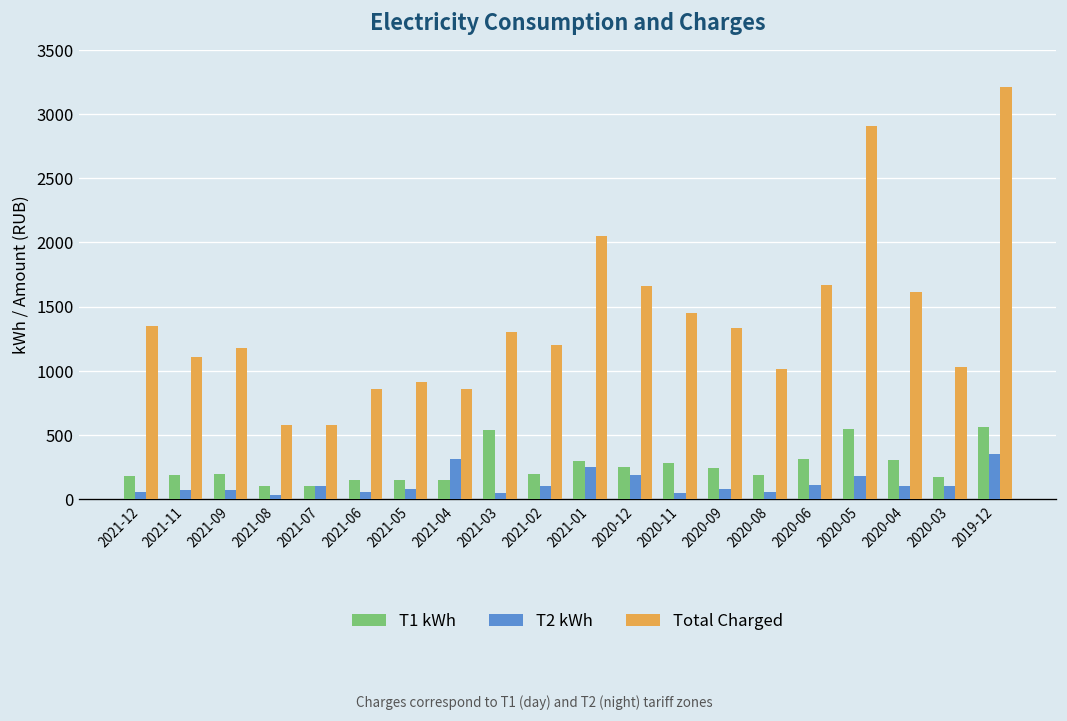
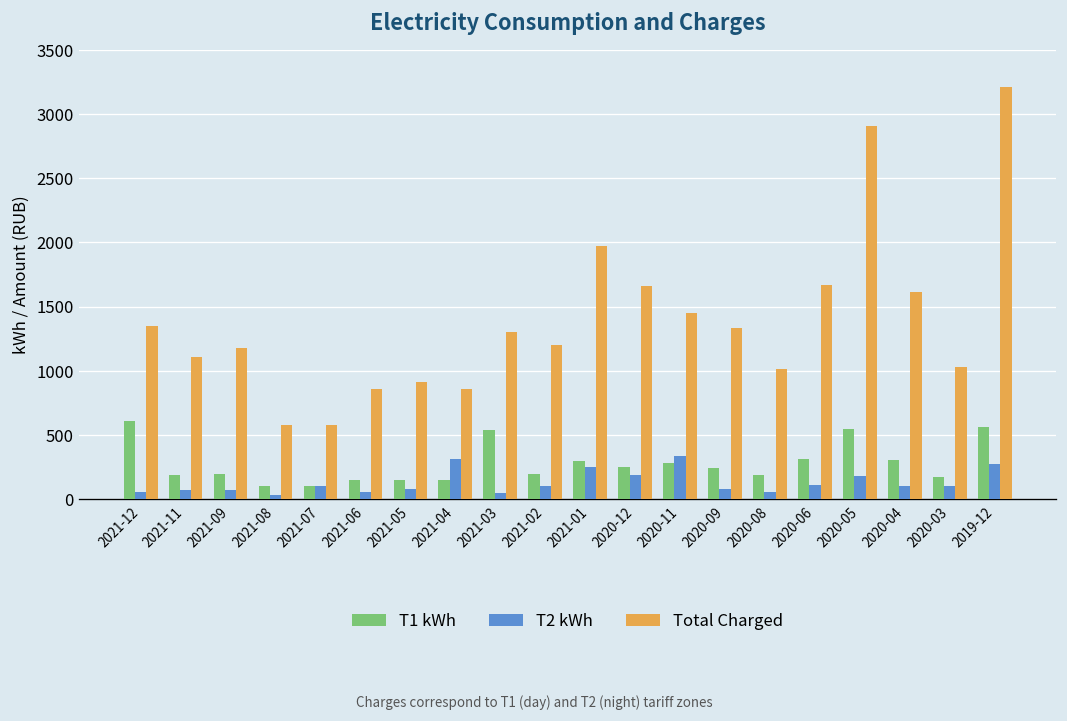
  {
    "T1 kWh": {
-     "2021-12": 180,
+     "2021-12": 610,
      "2021-11": 190,
      "2021-09": 200,
      "2021-08": 100,
      "2021-07": 100,
      "2021-06": 150,
      "2021-05": 150,
      "2021-04": 150,
      "2021-03": 540,
      "2021-02": 200,
      "2021-01": 300,
      "2020-12": 250,
      "2020-11": 280,
      "2020-09": 240,
      "2020-08": 190,
      "2020-06": 310,
      "2020-05": 550,
      "2020-04": 310,
      "2020-03": 170,
      "2019-12": 570
    },
    "T2 kWh": {
      "2021-12": 60,
      "2021-11": 70,
      "2021-09": 70,
      "2021-08": 30,
      "2021-07": 110,
      "2021-06": 60,
      "2021-05": 80,
      "2021-04": 320,
      "2021-03": 50,
      "2021-02": 100,
      "2021-01": 250,
      "2020-12": 190,
-     "2020-11": 50,
+     "2020-11": 330,
      "2020-09": 80,
      "2020-08": 60,
      "2020-06": 110,
      "2020-05": 180,
      "2020-04": 100,
      "2020-03": 110,
-     "2019-12": 360
+     "2019-12": 280
    },
    "Total Charged": {
      "2021-12": 1350,
      "2021-11": 1110,
      "2021-09": 1180,
      "2021-08": 580,
      "2021-07": 580,
      "2021-06": 860,
      "2021-05": 910,
      "2021-04": 860,
      "2021-03": 1310,
      "2021-02": 1200,
-     "2021-01": 2050,
+     "2021-01": 1970,
      "2020-12": 1660,
      "2020-11": 1450,
      "2020-09": 1330,
      "2020-08": 1020,
      "2020-06": 1670,
      "2020-05": 2900,
      "2020-04": 1620,
      "2020-03": 1030,
      "2019-12": 3210
    }
  }
